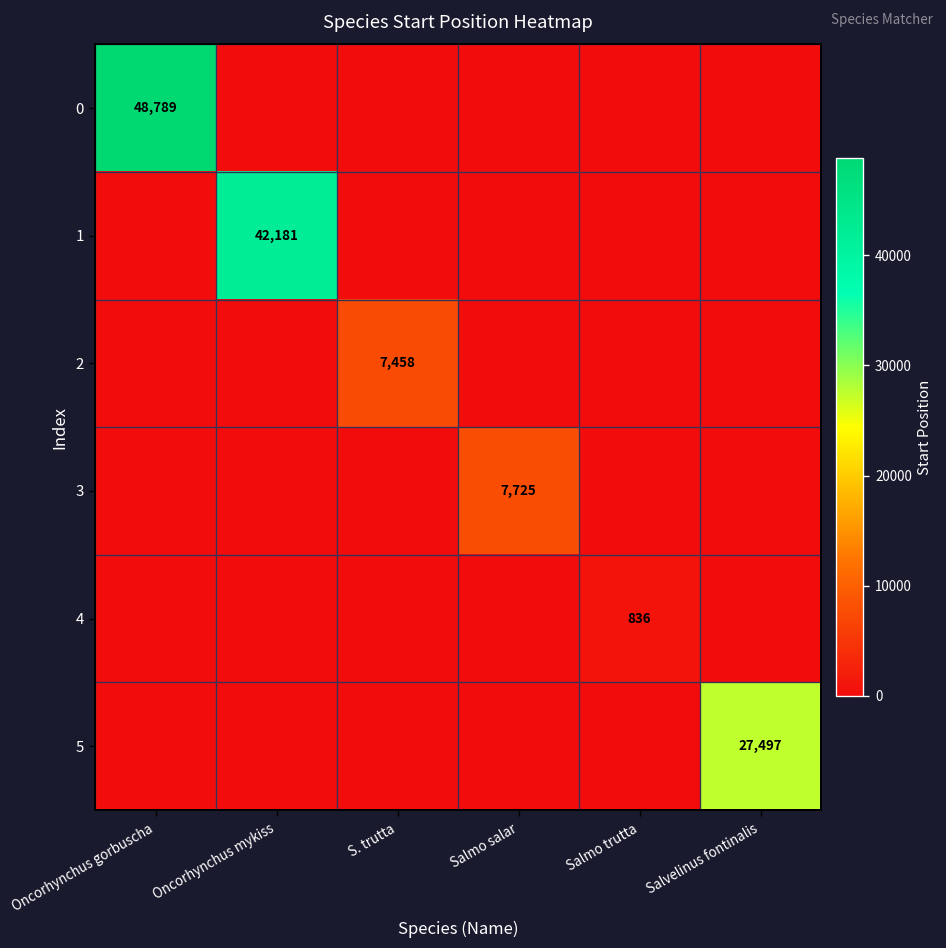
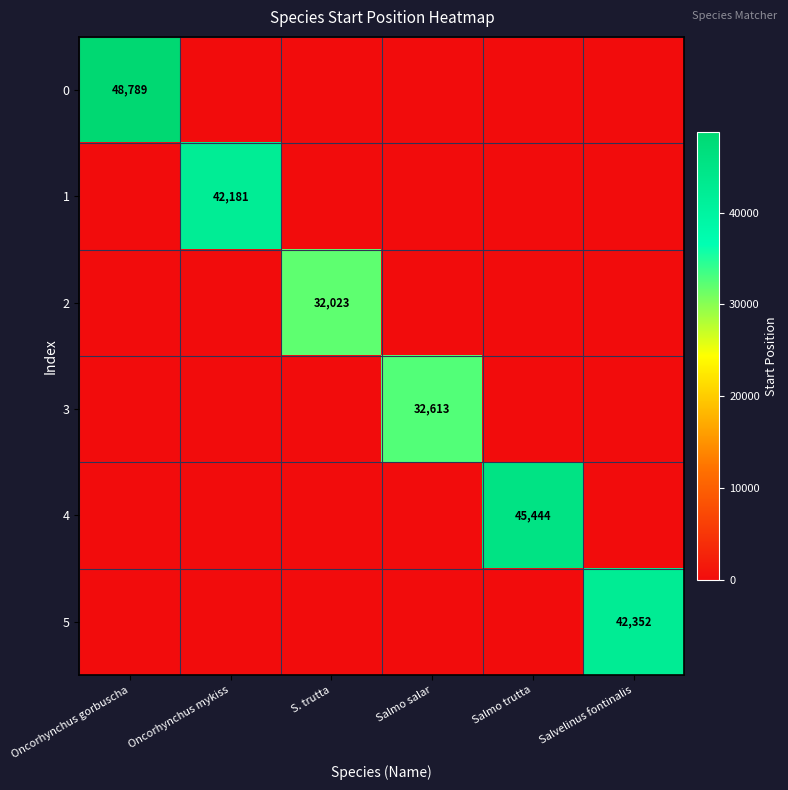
  {
    "0": {
      "Oncorhynchus gorbuscha": "48,789"
    },
    "1": {
      "Oncorhynchus mykiss": "42,181"
    },
    "2": {
-     "S. trutta": "7,458"
+     "S. trutta": "32,023"
    },
    "3": {
-     "Salmo salar": "7,725"
+     "Salmo salar": "32,613"
    },
    "4": {
-     "Salmo trutta": "836"
+     "Salmo trutta": "45,444"
    },
    "5": {
-     "Salvelinus fontinalis": "27,497"
+     "Salvelinus fontinalis": "42,352"
    }
  }
